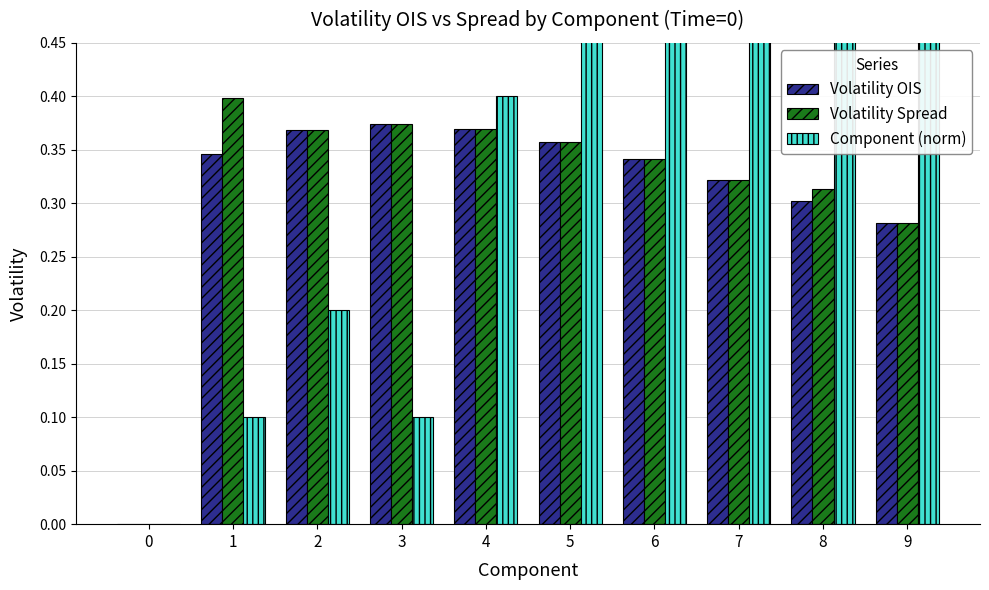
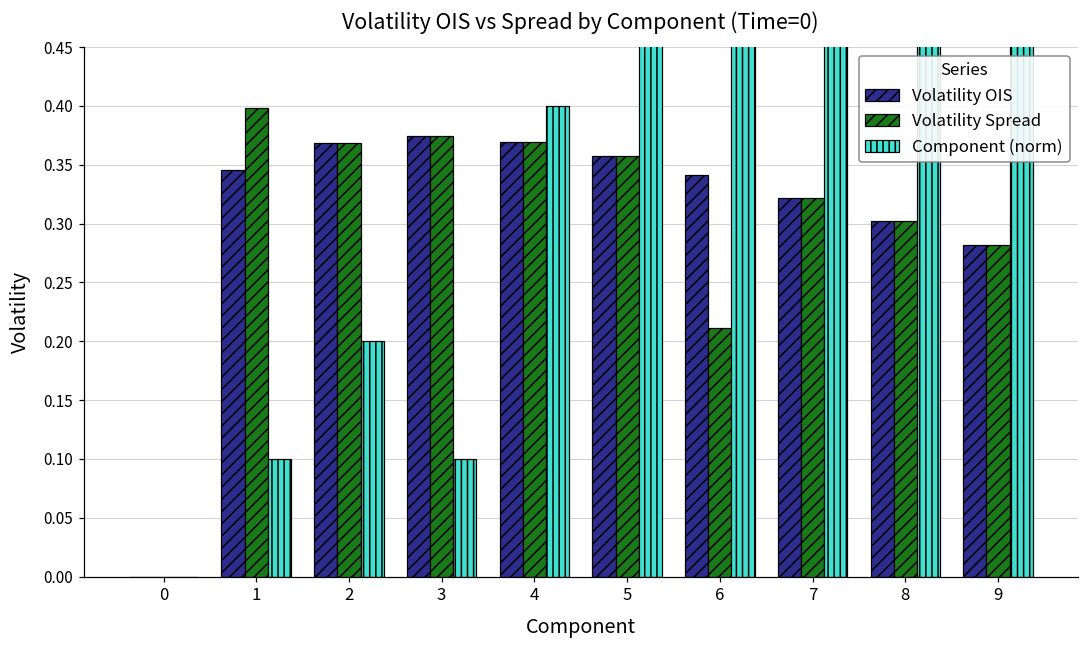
  {
    "Volatility OIS": {
      "0": 0.000,
      "1": 0.346,
      "2": 0.368,
      "3": 0.374,
      "4": 0.370,
      "5": 0.358,
      "6": 0.341,
      "7": 0.322,
      "8": 0.302,
      "9": 0.282
    },
    "Volatility Spread": {
      "0": 0.000,
      "1": 0.398,
      "2": 0.368,
      "3": 0.374,
      "4": 0.370,
      "5": 0.358,
-     "6": 0.341,
+     "6": 0.211,
      "7": 0.322,
-     "8": 0.313,
+     "8": 0.302,
      "9": 0.282
    },
    "Component (norm)": {
      "0": 0.000,
      "1": 0.100,
      "2": 0.200,
      "3": 0.100,
      "4": 0.400
    }
  }
